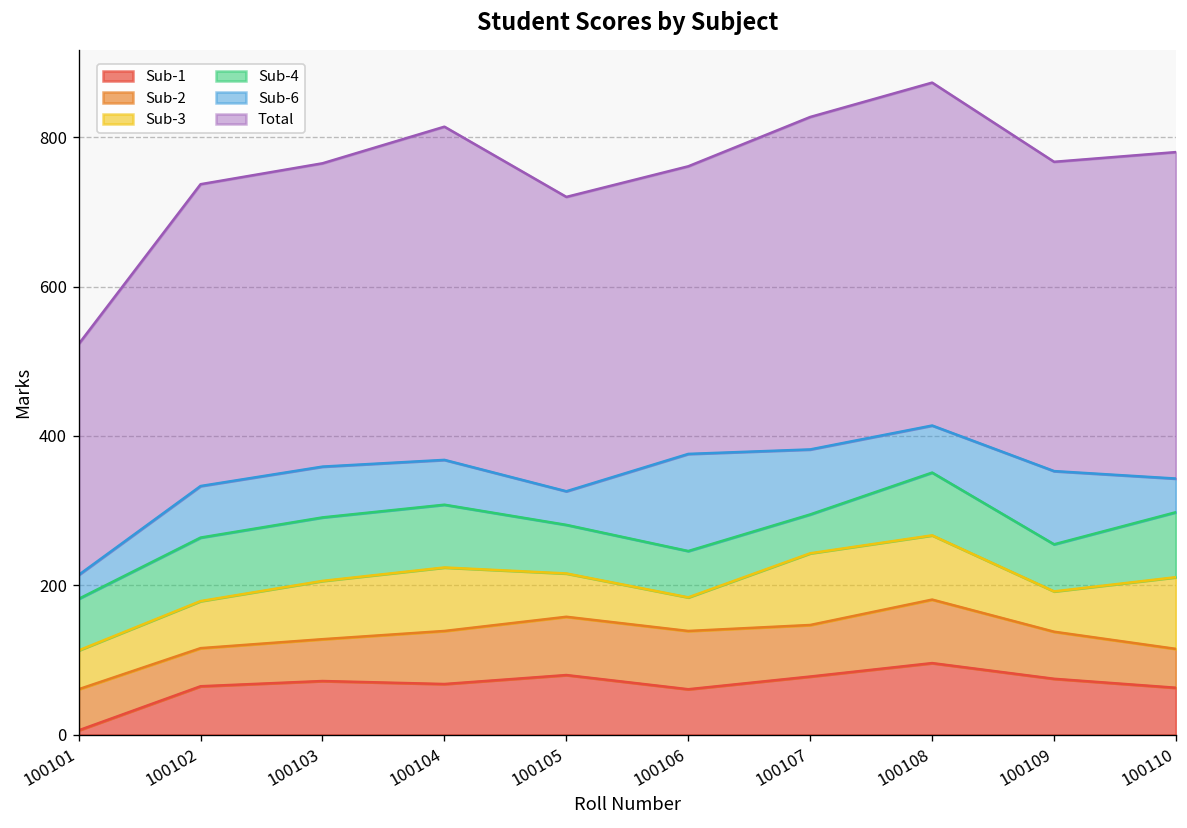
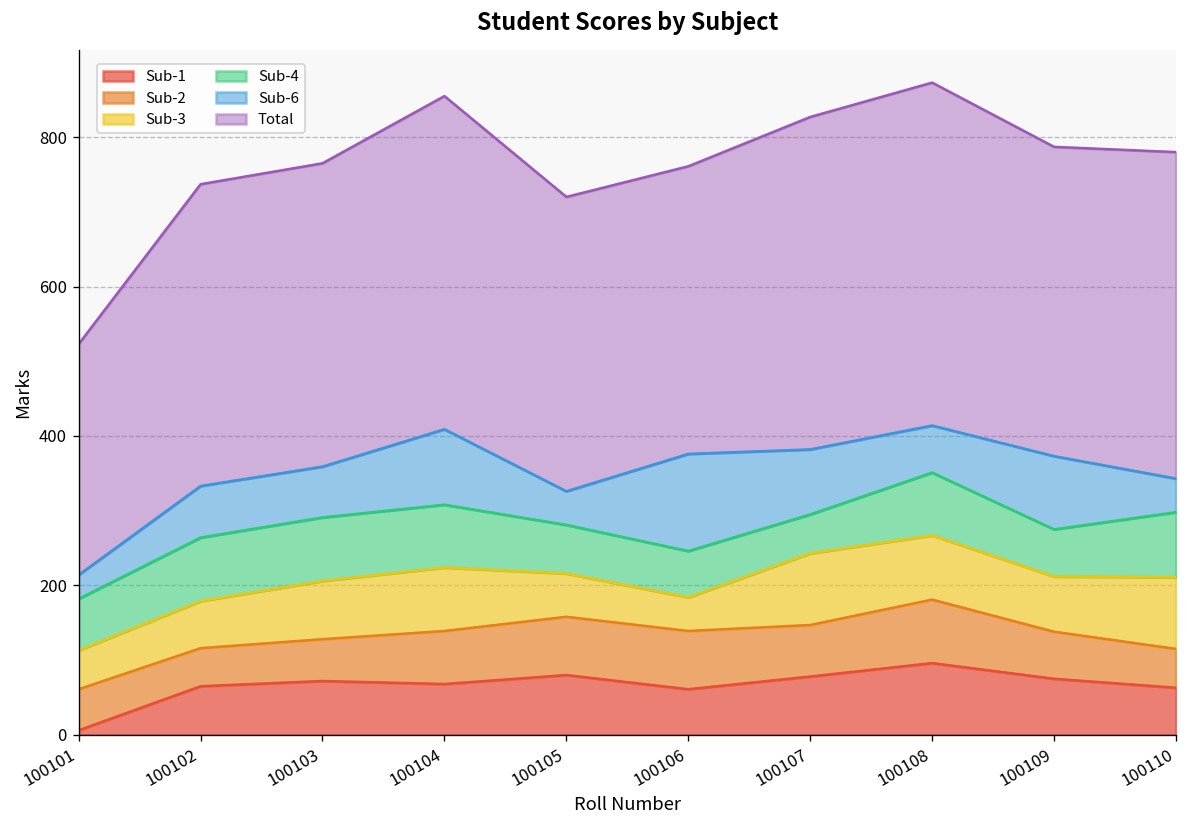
  {
    "Sub-3": {
      "100101": 50,
      "100102": 60,
      "100103": 80,
      "100104": 90,
      "100105": 60,
      "100106": 50,
      "100107": 100,
      "100108": 90,
-     "100109": 50,
+     "100109": 70,
      "100110": 100
    },
    "Sub-4": {
      "100101": 70,
      "100102": 90,
      "100103": 90,
      "100104": 80,
      "100105": 70,
      "100106": 60,
      "100107": 50,
      "100108": 80,
      "100109": 60,
      "100110": 90
    },
    "Sub-6": {
      "100101": 30,
      "100102": 70,
      "100103": 70,
-     "100104": 60,
+     "100104": 100,
      "100105": 50,
      "100106": 130,
      "100107": 90,
      "100108": 60,
      "100109": 100,
      "100110": 50
    },
    "Total": {
      "100101": 310,
      "100102": 400,
      "100103": 410,
      "100104": 450,
      "100105": 390,
      "100106": 390,
      "100107": 450,
      "100108": 460,
      "100109": 410,
      "100110": 440
    }
  }
